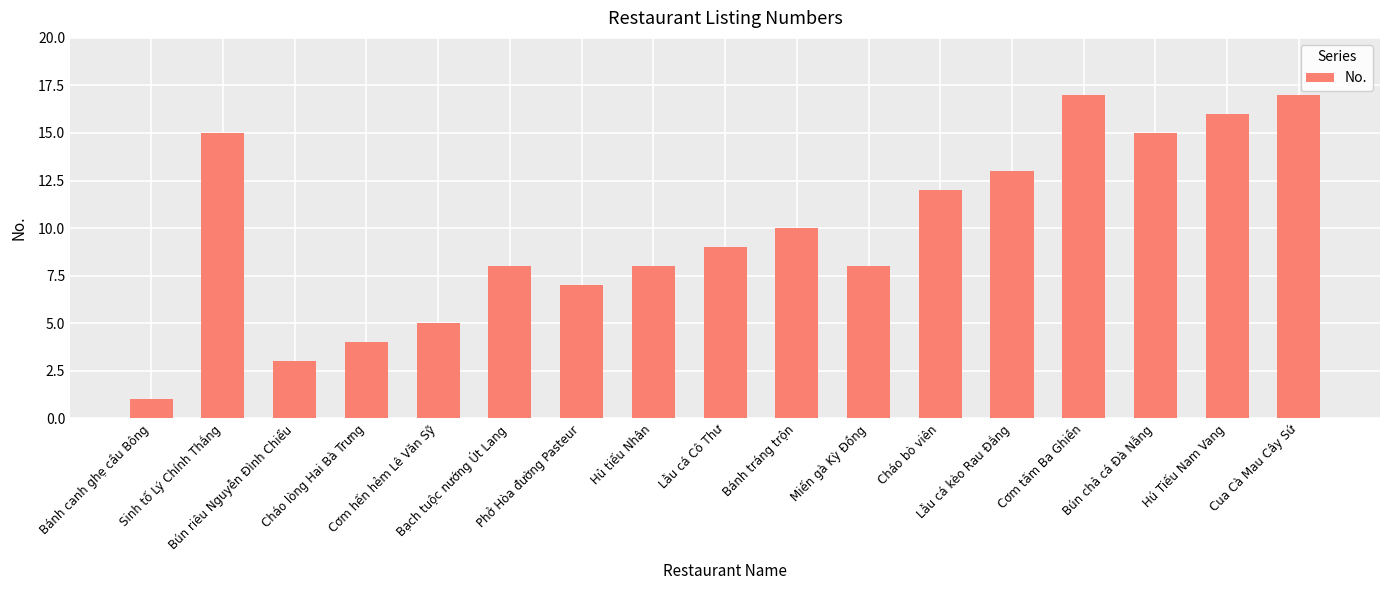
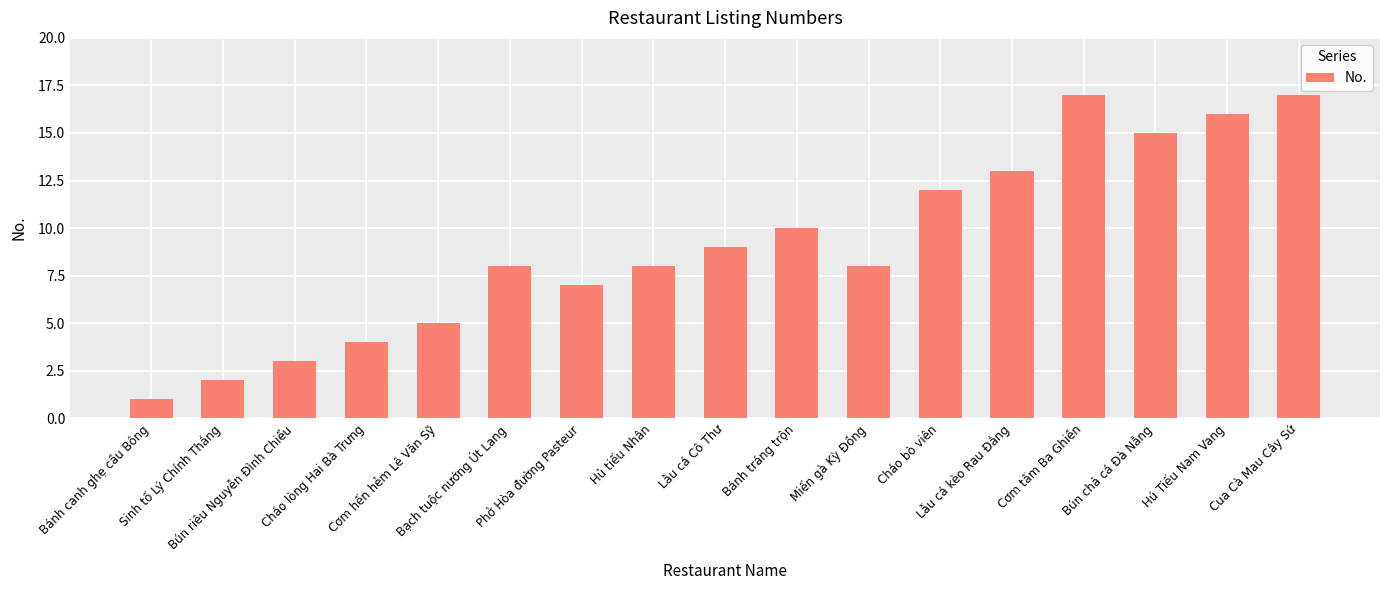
  {
    "Bánh canh ghẹ cầu Bông": 1,
-   "Sinh tố Lý Chính Thắng": 15,
+   "Sinh tố Lý Chính Thắng": 2,
    "Bún riêu Nguyễn Đình Chiểu": 3,
    "Cháo lòng Hai Bà Trưng": 4,
    "Cơm hến hẻm Lê Văn Sỹ": 5,
    "Bạch tuộc nướng Út Lang": 8,
    "Phở Hòa đường Pasteur": 7,
    "Hủ tiếu Nhân": 8,
    "Lẫu cá Cô Thư": 9,
    "Bánh tráng trộn": 10,
    "Miến gà Kỳ Đồng": 8,
    "Cháo bò viên": 12,
    "Lẫu cá kèo Rau Đắng": 13,
    "Cơm tấm Ba Ghiền": 17,
    "Bún chả cá Đà Nẵng": 15,
    "Hú Tiếu Nam Vang": 16,
    "Cua Cà Mau Cây Sứ": 17
  }
